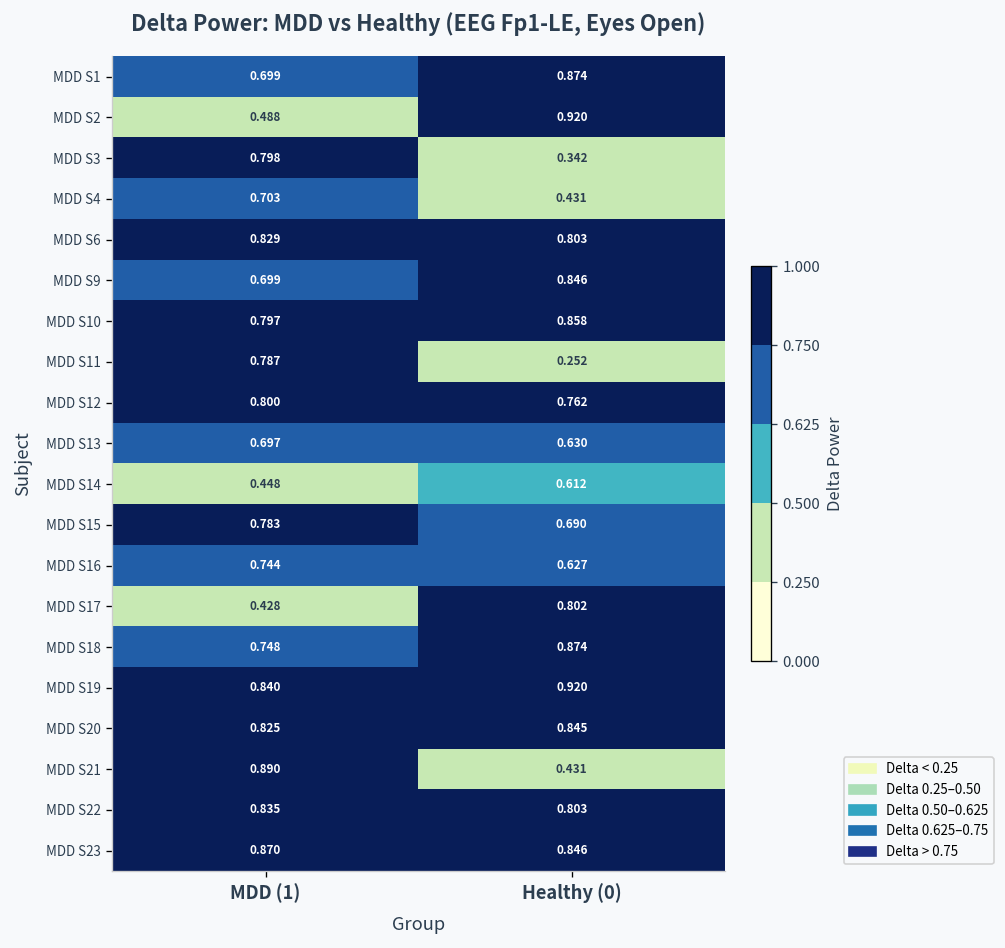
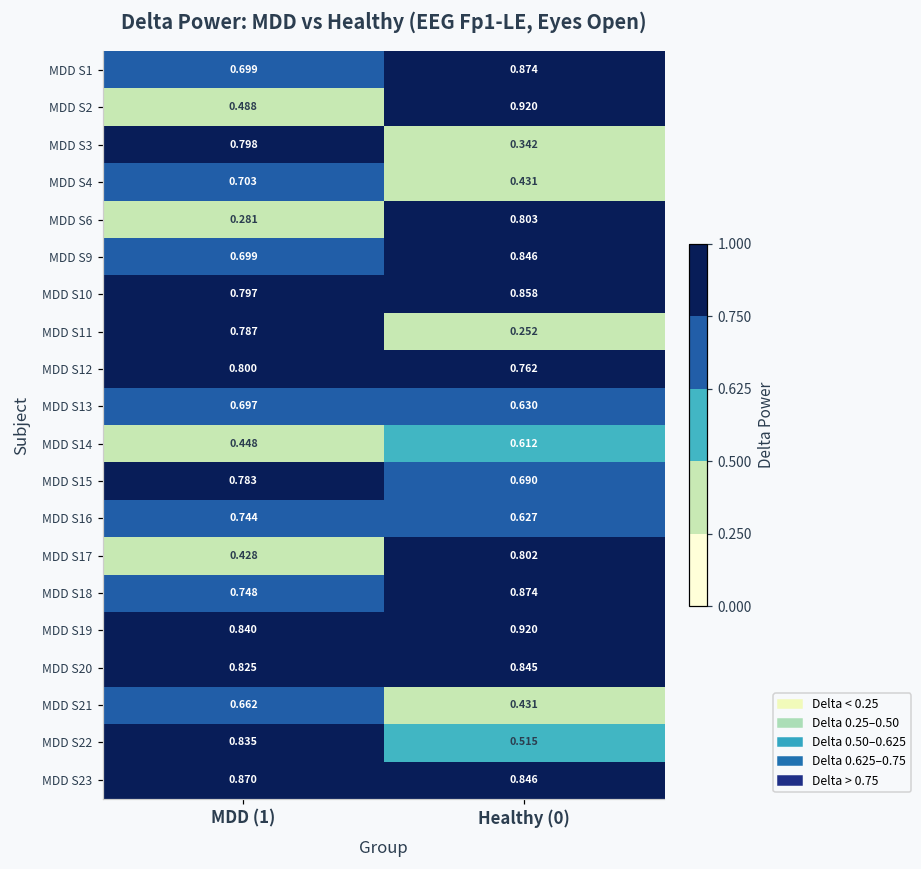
  {
    "MDD S1": {
      "MDD (1)": 0.699,
      "Healthy (0)": 0.874
    },
    "MDD S2": {
      "MDD (1)": 0.488,
      "Healthy (0)": 0.920
    },
    "MDD S3": {
      "MDD (1)": 0.798,
      "Healthy (0)": 0.342
    },
    "MDD S4": {
      "MDD (1)": 0.703,
      "Healthy (0)": 0.431
    },
    "MDD S6": {
-     "MDD (1)": 0.829,
+     "MDD (1)": 0.281,
      "Healthy (0)": 0.803
    },
    "MDD S9": {
      "MDD (1)": 0.699,
      "Healthy (0)": 0.846
    },
    "MDD S10": {
      "MDD (1)": 0.797,
      "Healthy (0)": 0.858
    },
    "MDD S11": {
      "MDD (1)": 0.787,
      "Healthy (0)": 0.252
    },
    "MDD S12": {
      "MDD (1)": 0.800,
      "Healthy (0)": 0.762
    },
    "MDD S13": {
      "MDD (1)": 0.697,
      "Healthy (0)": 0.630
    },
    "MDD S14": {
      "MDD (1)": 0.448,
      "Healthy (0)": 0.612
    },
    "MDD S15": {
      "MDD (1)": 0.783,
      "Healthy (0)": 0.690
    },
    "MDD S16": {
      "MDD (1)": 0.744,
      "Healthy (0)": 0.627
    },
    "MDD S17": {
      "MDD (1)": 0.428,
      "Healthy (0)": 0.802
    },
    "MDD S18": {
      "MDD (1)": 0.748,
      "Healthy (0)": 0.874
    },
    "MDD S19": {
      "MDD (1)": 0.840,
      "Healthy (0)": 0.920
    },
    "MDD S20": {
      "MDD (1)": 0.825,
      "Healthy (0)": 0.845
    },
    "MDD S21": {
-     "MDD (1)": 0.890,
+     "MDD (1)": 0.662,
      "Healthy (0)": 0.431
    },
    "MDD S22": {
      "MDD (1)": 0.835,
-     "Healthy (0)": 0.803
+     "Healthy (0)": 0.515
    },
    "MDD S23": {
      "MDD (1)": 0.870,
      "Healthy (0)": 0.846
    }
  }
